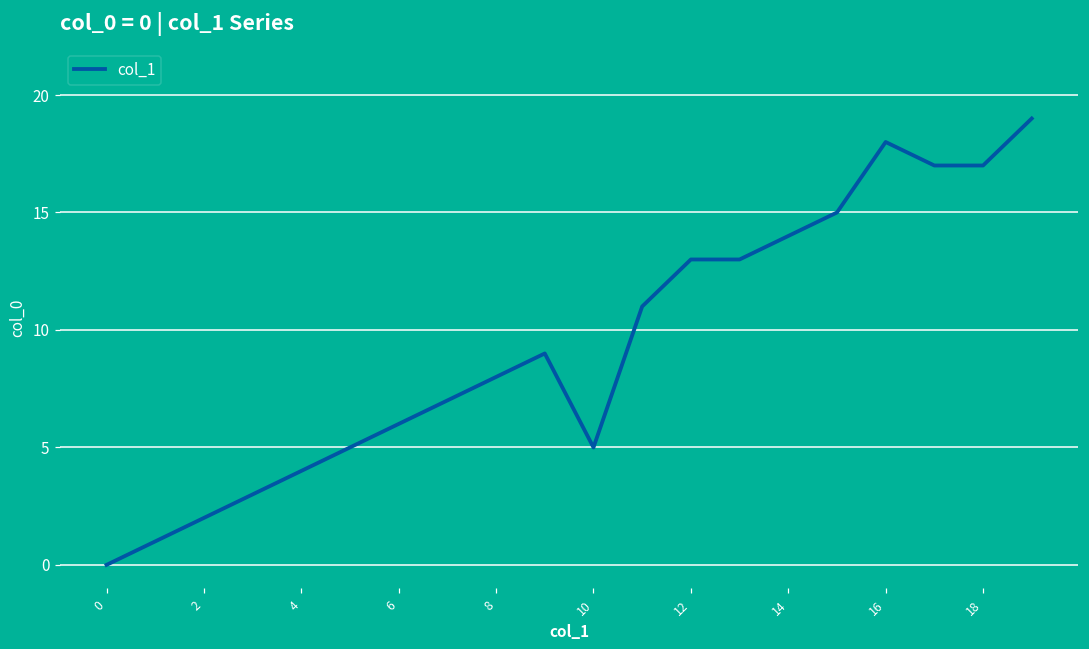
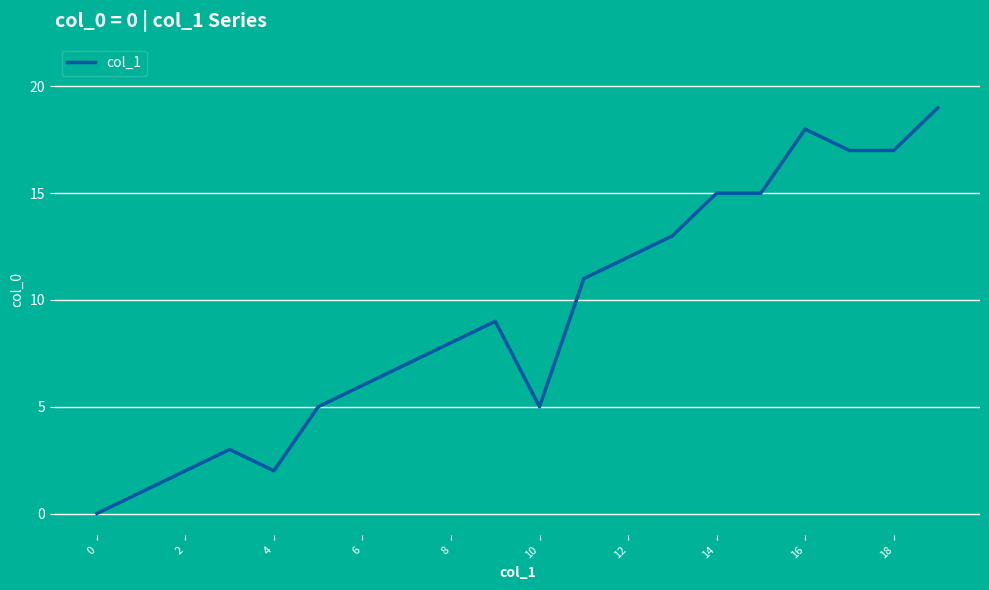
  {
    "0": 0,
    "2": 2,
-   "4": 4,
+   "4": 2,
    "6": 6,
    "8": 8,
    "10": 5,
-   "12": 13,
-   "14": 14,
+   "12": 12,
+   "14": 15,
    "16": 18,
    "18": 17
  }
